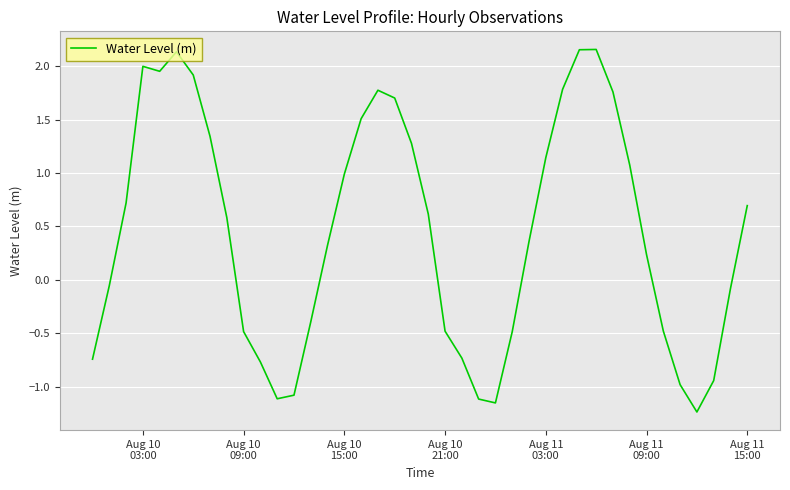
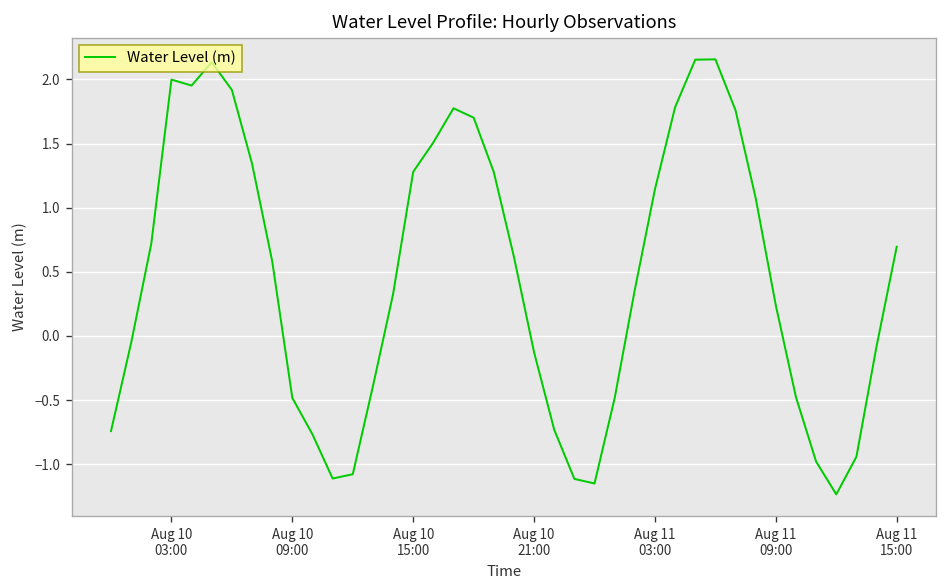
  {
    "Aug 10 03:00": 2.00,
    "Aug 10 09:00": -0.48,
-   "Aug 10 15:00": 0.99,
-   "Aug 10 21:00": -0.48,
+   "Aug 10 15:00": 1.28,
+   "Aug 10 21:00": -0.13,
    "Aug 11 03:00": 1.14,
    "Aug 11 09:00": 0.24,
    "Aug 11 15:00": 0.70
  }
